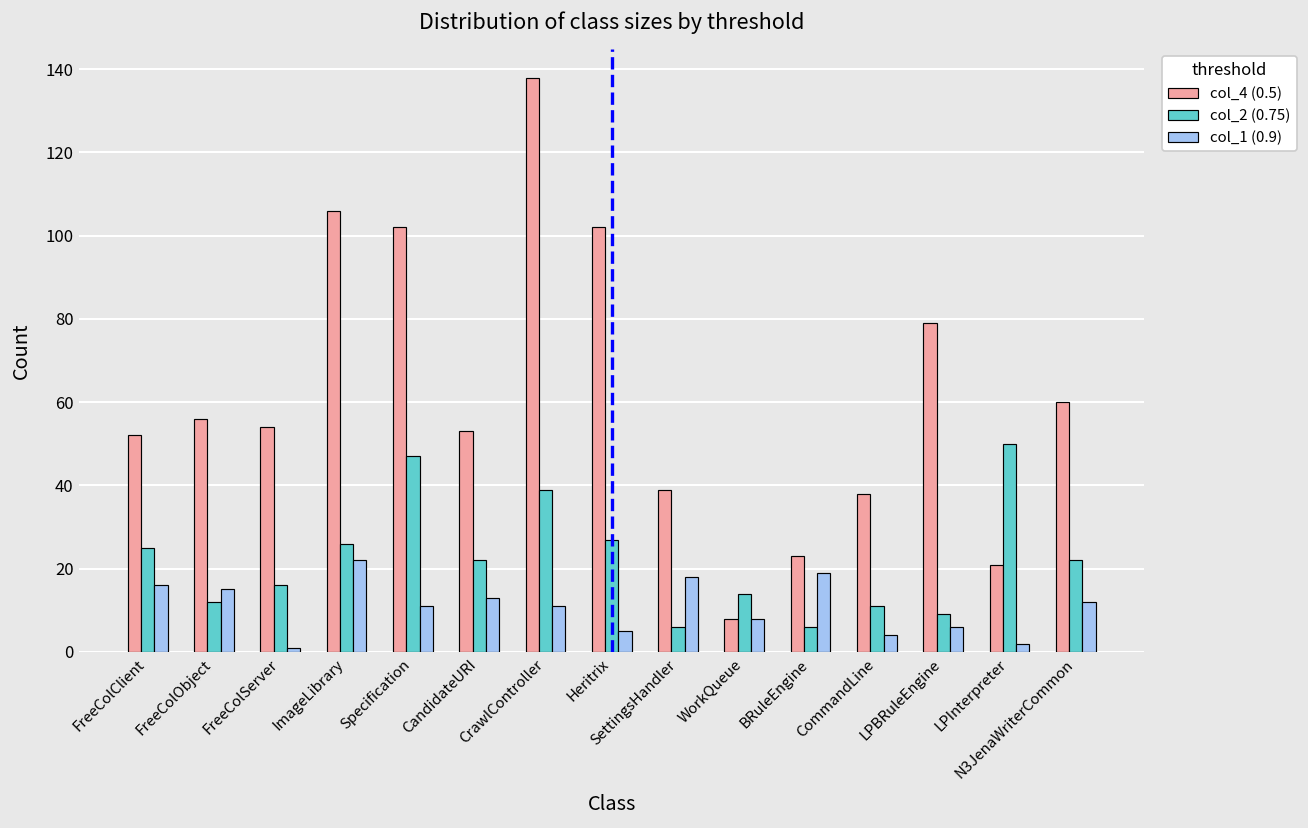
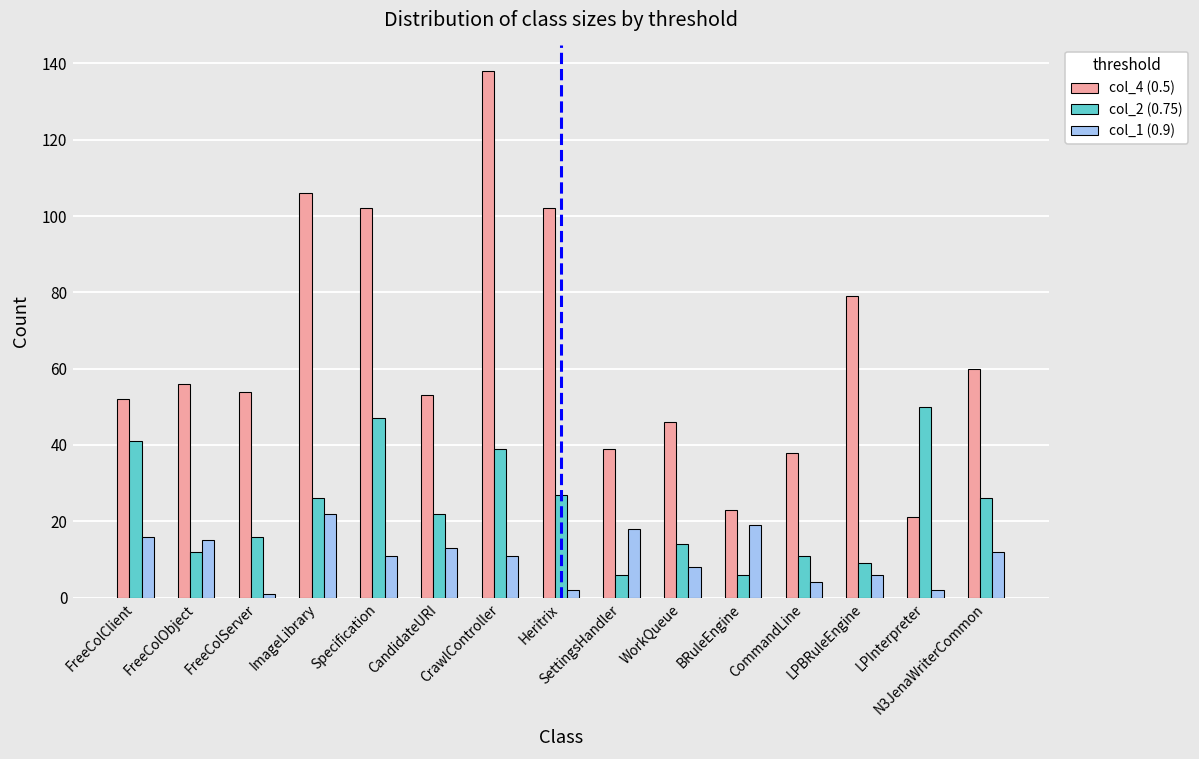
  {
    "col_4 (0.5)": {
      "FreeColClient": 52,
      "FreeColObject": 56,
      "FreeColServer": 54,
      "ImageLibrary": 106,
      "Specification": 102,
      "CandidateURI": 53,
      "CrawlController": 138,
      "Heritrix": 102,
      "SettingsHandler": 39,
-     "WorkQueue": 8,
+     "WorkQueue": 46,
      "BRuleEngine": 23,
      "CommandLine": 38,
      "LPBRuleEngine": 79,
      "LPInterpreter": 21,
      "N3JenaWriterCommon": 60
    },
    "col_2 (0.75)": {
-     "FreeColClient": 25,
+     "FreeColClient": 41,
      "FreeColObject": 12,
      "FreeColServer": 16,
      "ImageLibrary": 26,
      "Specification": 47,
      "CandidateURI": 22,
      "CrawlController": 39,
      "Heritrix": 27,
      "SettingsHandler": 6,
      "WorkQueue": 14,
      "BRuleEngine": 6,
      "CommandLine": 11,
      "LPBRuleEngine": 9,
      "LPInterpreter": 50,
-     "N3JenaWriterCommon": 22
+     "N3JenaWriterCommon": 26
    },
    "col_1 (0.9)": {
      "FreeColClient": 16,
      "FreeColObject": 15,
      "FreeColServer": 1,
      "ImageLibrary": 22,
      "Specification": 11,
      "CandidateURI": 13,
      "CrawlController": 11,
-     "Heritrix": 5,
+     "Heritrix": 2,
      "SettingsHandler": 18,
      "WorkQueue": 8,
      "BRuleEngine": 19,
      "CommandLine": 4,
      "LPBRuleEngine": 6,
      "LPInterpreter": 2,
      "N3JenaWriterCommon": 12
    }
  }
